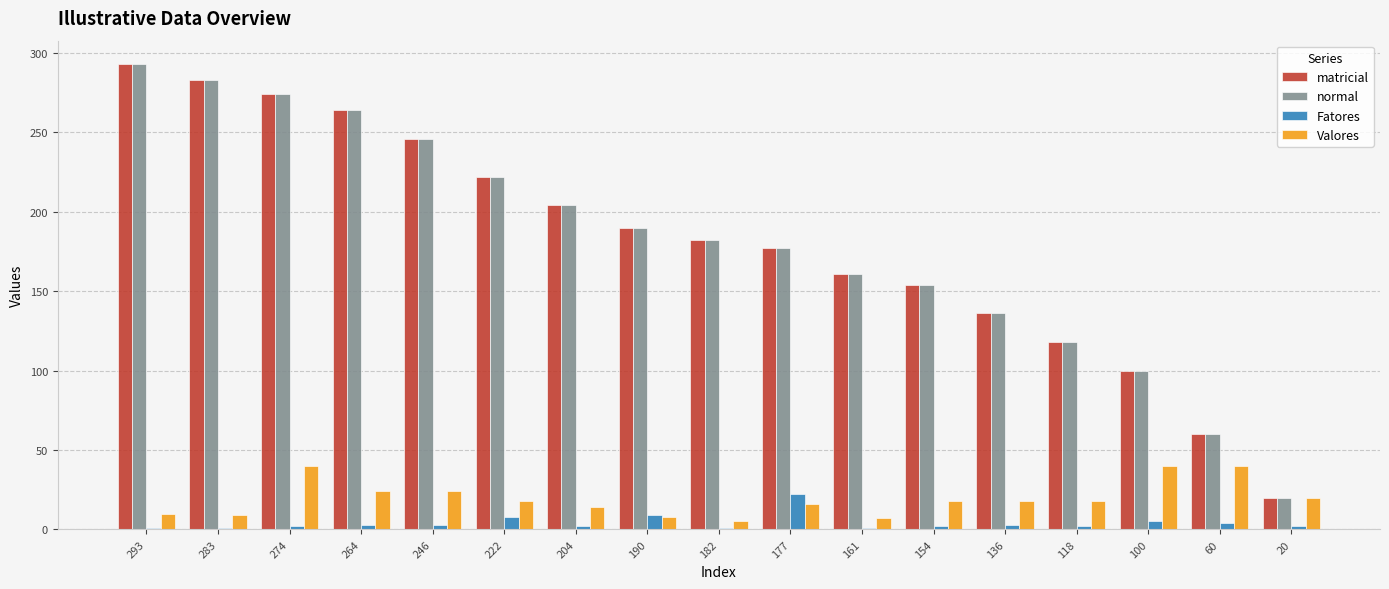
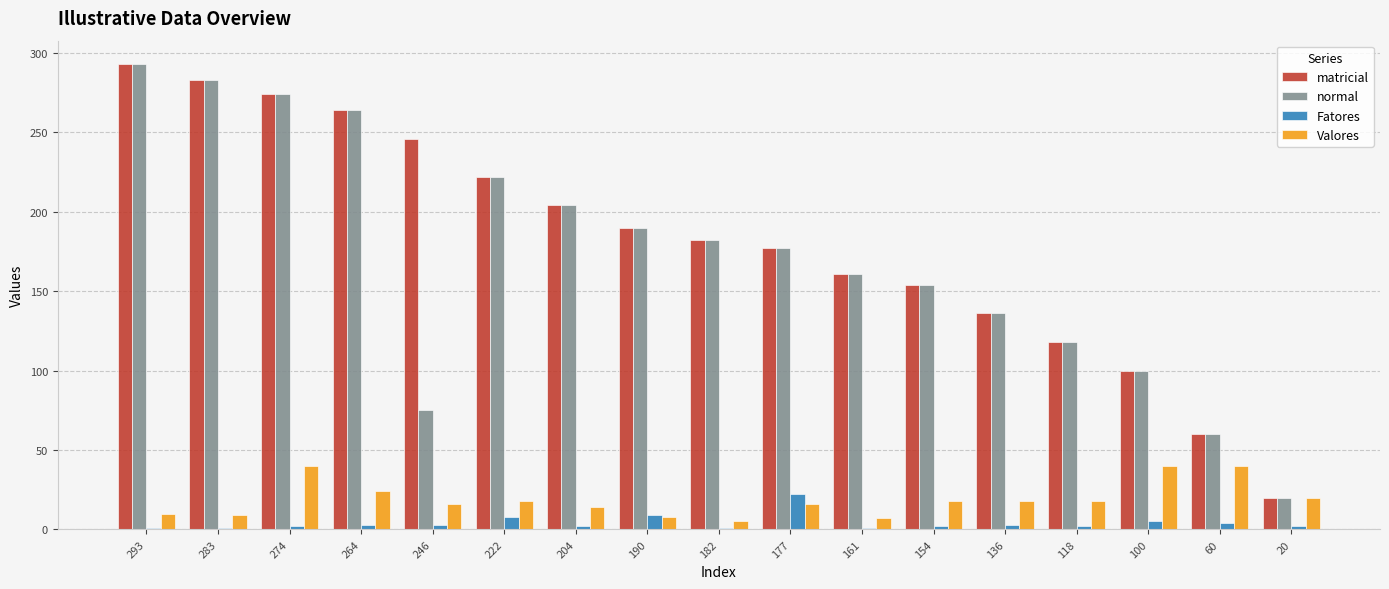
  {
    "matricial": {
      "293": 293,
      "283": 283,
      "274": 274,
      "264": 264,
      "246": 246,
      "222": 222,
      "204": 204,
      "190": 190,
      "182": 182,
      "177": 177,
      "161": 161,
      "154": 154,
      "136": 136,
      "118": 118,
      "100": 100,
      "60": 60,
      "20": 20
    },
    "normal": {
      "293": 293,
      "283": 283,
      "274": 274,
      "264": 264,
-     "246": 246,
+     "246": 75,
      "222": 222,
      "204": 204,
      "190": 190,
      "182": 182,
      "177": 177,
      "161": 161,
      "154": 154,
      "136": 136,
      "118": 118,
      "100": 100,
      "60": 60,
      "20": 20
    },
    "Fatores": {
      "274": 2,
      "264": 3,
      "246": 3,
      "222": 8,
      "204": 2,
      "190": 9,
      "177": 22,
      "154": 2,
      "136": 3,
      "118": 2,
      "100": 5,
      "60": 4,
      "20": 2
    },
    "Valores": {
      "293": 10,
      "283": 9,
      "274": 40,
      "264": 24,
-     "246": 24,
+     "246": 16,
      "222": 18,
      "204": 14,
      "190": 8,
      "182": 5,
      "177": 16,
      "161": 7,
      "154": 18,
      "136": 18,
      "118": 18,
      "100": 40,
      "60": 40,
      "20": 20
    }
  }
